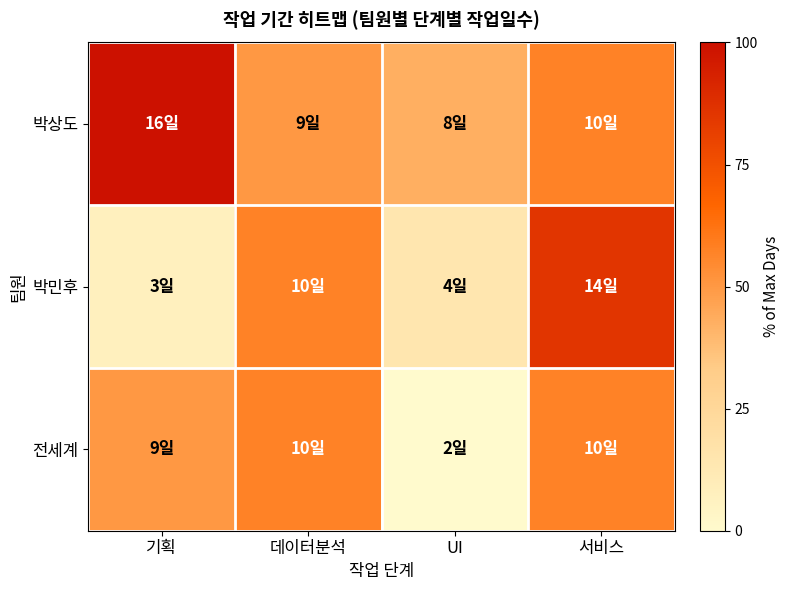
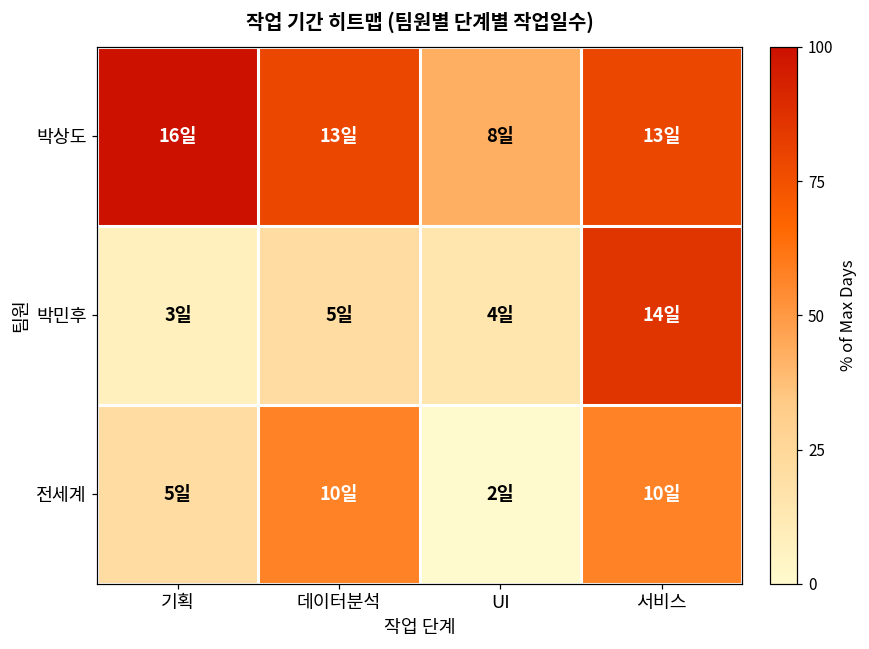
  {
    "박상도": {
      "기획": "16일",
-     "데이터분석": "9일",
+     "데이터분석": "13일",
      "UI": "8일",
-     "서비스": "10일"
+     "서비스": "13일"
    },
    "박민후": {
      "기획": "3일",
-     "데이터분석": "10일",
+     "데이터분석": "5일",
      "UI": "4일",
      "서비스": "14일"
    },
    "전세계": {
-     "기획": "9일",
+     "기획": "5일",
      "데이터분석": "10일",
      "UI": "2일",
      "서비스": "10일"
    }
  }
